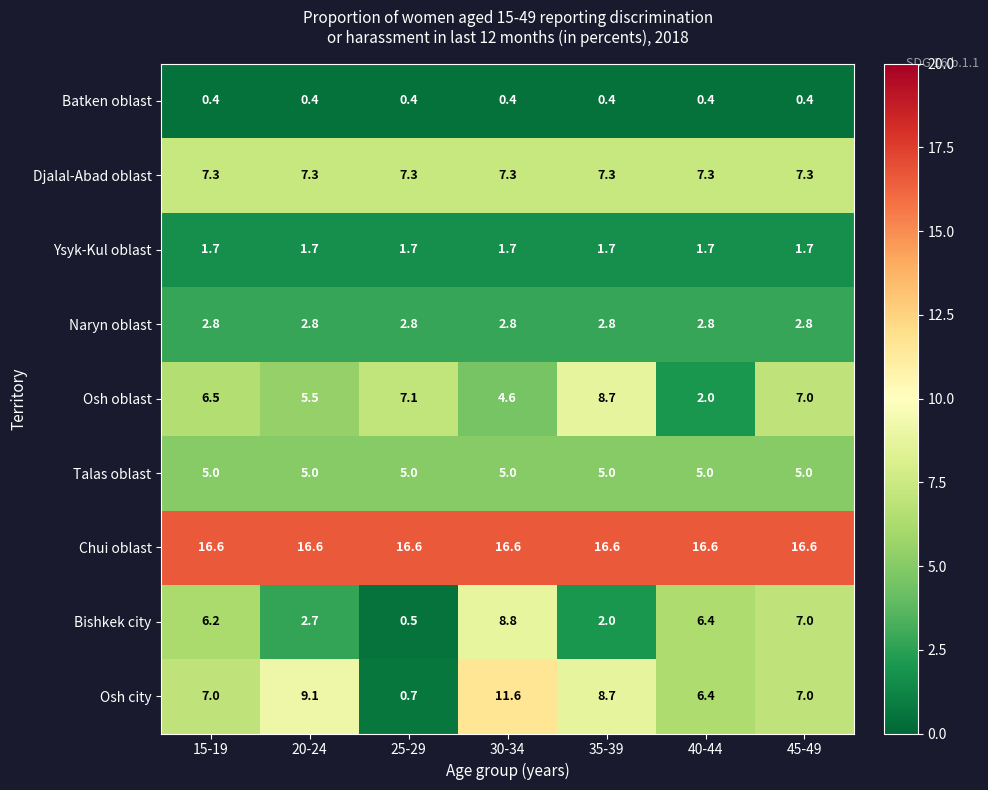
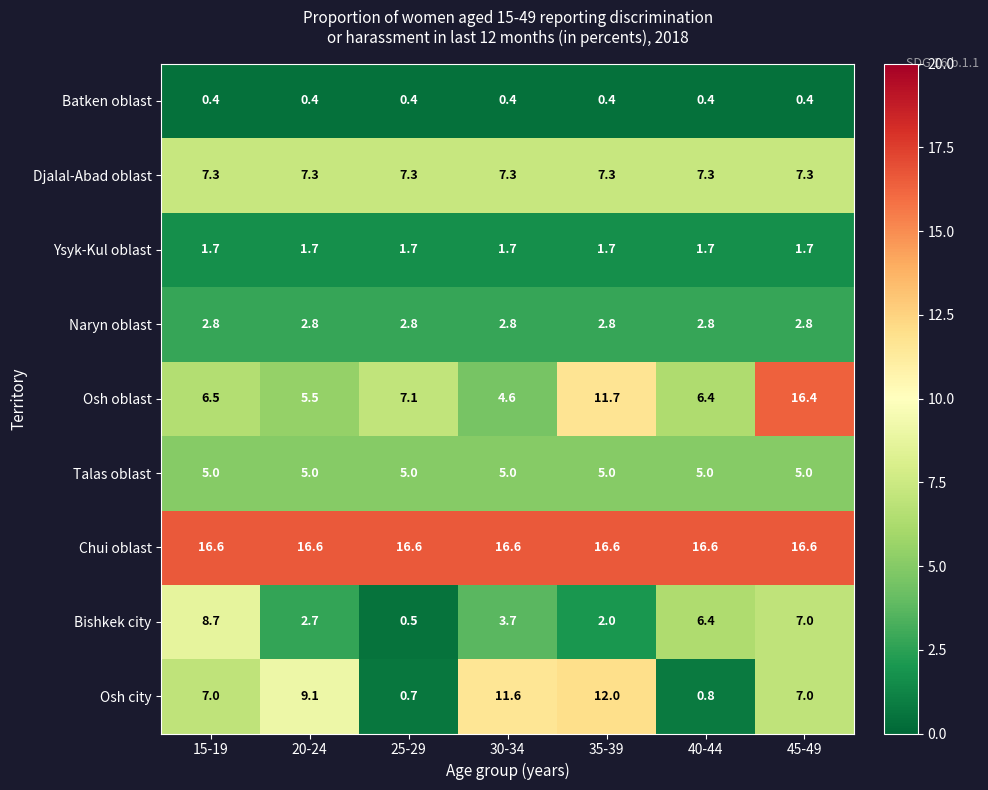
  {
    "Batken oblast": {
      "15-19": 0.4,
      "20-24": 0.4,
      "25-29": 0.4,
      "30-34": 0.4,
      "35-39": 0.4,
      "40-44": 0.4,
      "45-49": 0.4
    },
    "Djalal-Abad oblast": {
      "15-19": 7.3,
      "20-24": 7.3,
      "25-29": 7.3,
      "30-34": 7.3,
      "35-39": 7.3,
      "40-44": 7.3,
      "45-49": 7.3
    },
    "Ysyk-Kul oblast": {
      "15-19": 1.7,
      "20-24": 1.7,
      "25-29": 1.7,
      "30-34": 1.7,
      "35-39": 1.7,
      "40-44": 1.7,
      "45-49": 1.7
    },
    "Naryn oblast": {
      "15-19": 2.8,
      "20-24": 2.8,
      "25-29": 2.8,
      "30-34": 2.8,
      "35-39": 2.8,
      "40-44": 2.8,
      "45-49": 2.8
    },
    "Osh oblast": {
      "15-19": 6.5,
      "20-24": 5.5,
      "25-29": 7.1,
      "30-34": 4.6,
-     "35-39": 8.7,
-     "40-44": 2.0,
-     "45-49": 7.0
+     "35-39": 11.7,
+     "40-44": 6.4,
+     "45-49": 16.4
    },
    "Talas oblast": {
      "15-19": 5.0,
      "20-24": 5.0,
      "25-29": 5.0,
      "30-34": 5.0,
      "35-39": 5.0,
      "40-44": 5.0,
      "45-49": 5.0
    },
    "Chui oblast": {
      "15-19": 16.6,
      "20-24": 16.6,
      "25-29": 16.6,
      "30-34": 16.6,
      "35-39": 16.6,
      "40-44": 16.6,
      "45-49": 16.6
    },
    "Bishkek city": {
-     "15-19": 6.2,
+     "15-19": 8.7,
      "20-24": 2.7,
      "25-29": 0.5,
-     "30-34": 8.8,
+     "30-34": 3.7,
      "35-39": 2.0,
      "40-44": 6.4,
      "45-49": 7.0
    },
    "Osh city": {
      "15-19": 7.0,
      "20-24": 9.1,
      "25-29": 0.7,
      "30-34": 11.6,
-     "35-39": 8.7,
-     "40-44": 6.4,
+     "35-39": 12.0,
+     "40-44": 0.8,
      "45-49": 7.0
    }
  }
